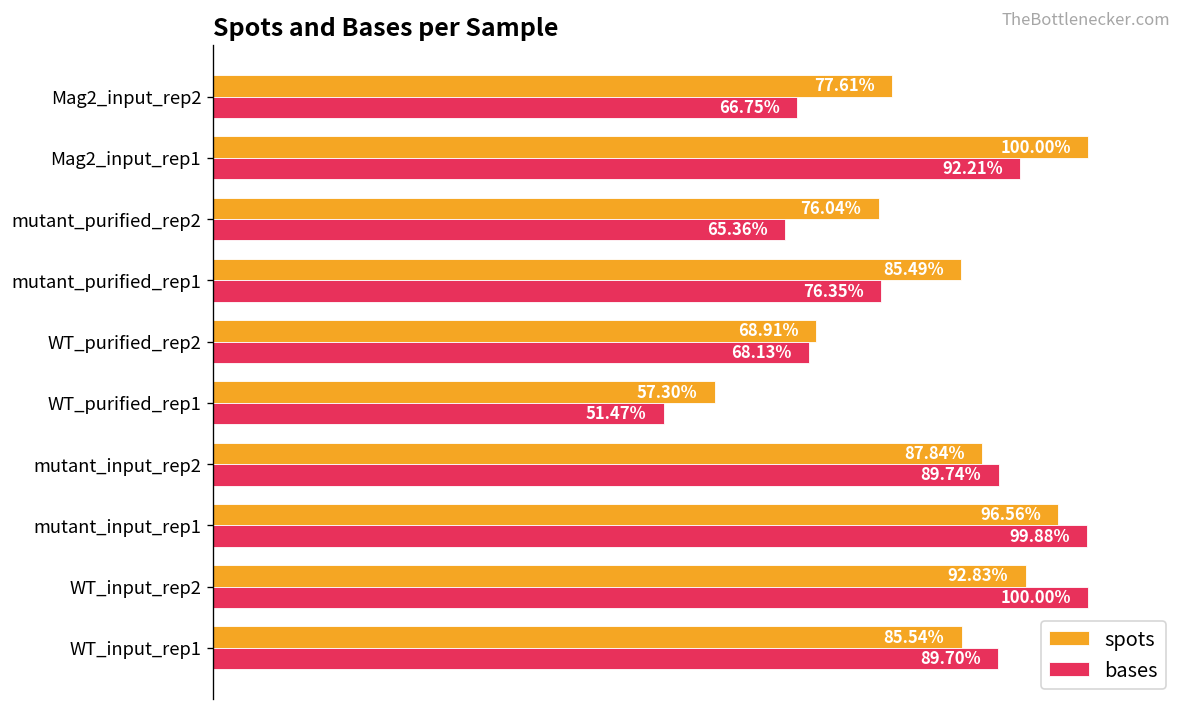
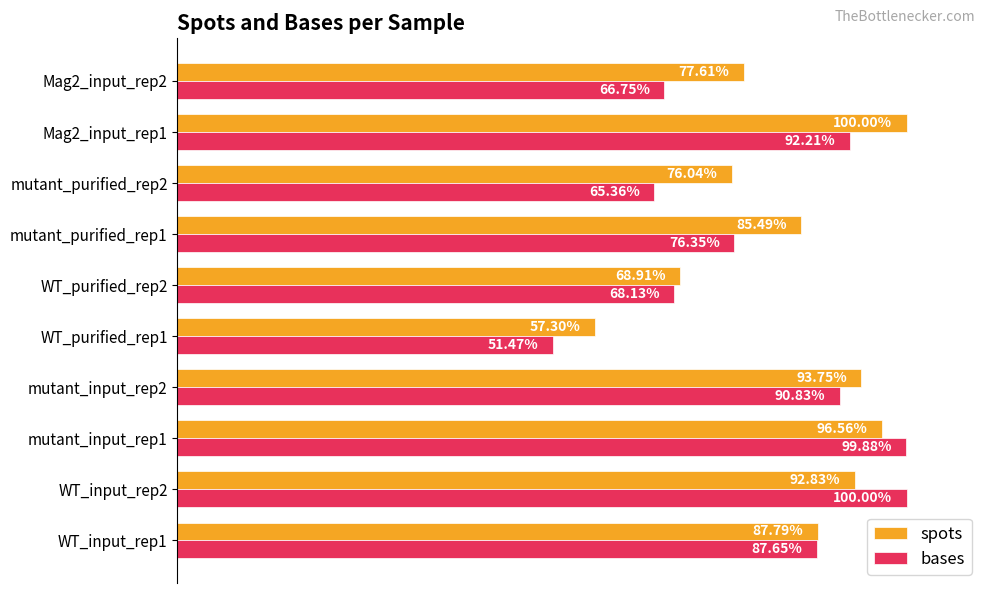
  {
    "spots": {
      "Mag2_input_rep2": "77.61%",
      "Mag2_input_rep1": "100.00%",
      "mutant_purified_rep2": "76.04%",
      "mutant_purified_rep1": "85.49%",
      "WT_purified_rep2": "68.91%",
      "WT_purified_rep1": "57.30%",
-     "mutant_input_rep2": "87.84%",
+     "mutant_input_rep2": "93.75%",
      "mutant_input_rep1": "96.56%",
      "WT_input_rep2": "92.83%",
-     "WT_input_rep1": "85.54%"
+     "WT_input_rep1": "87.79%"
    },
    "bases": {
      "Mag2_input_rep2": "66.75%",
      "Mag2_input_rep1": "92.21%",
      "mutant_purified_rep2": "65.36%",
      "mutant_purified_rep1": "76.35%",
      "WT_purified_rep2": "68.13%",
      "WT_purified_rep1": "51.47%",
-     "mutant_input_rep2": "89.74%",
+     "mutant_input_rep2": "90.83%",
      "mutant_input_rep1": "99.88%",
      "WT_input_rep2": "100.00%",
-     "WT_input_rep1": "89.70%"
+     "WT_input_rep1": "87.65%"
    }
  }
